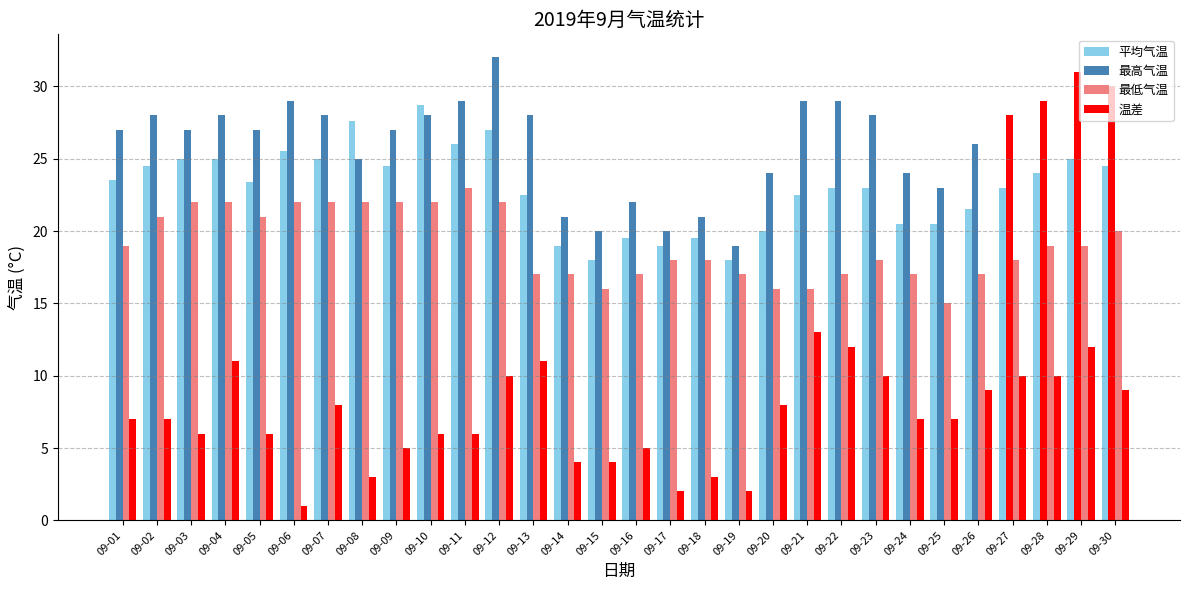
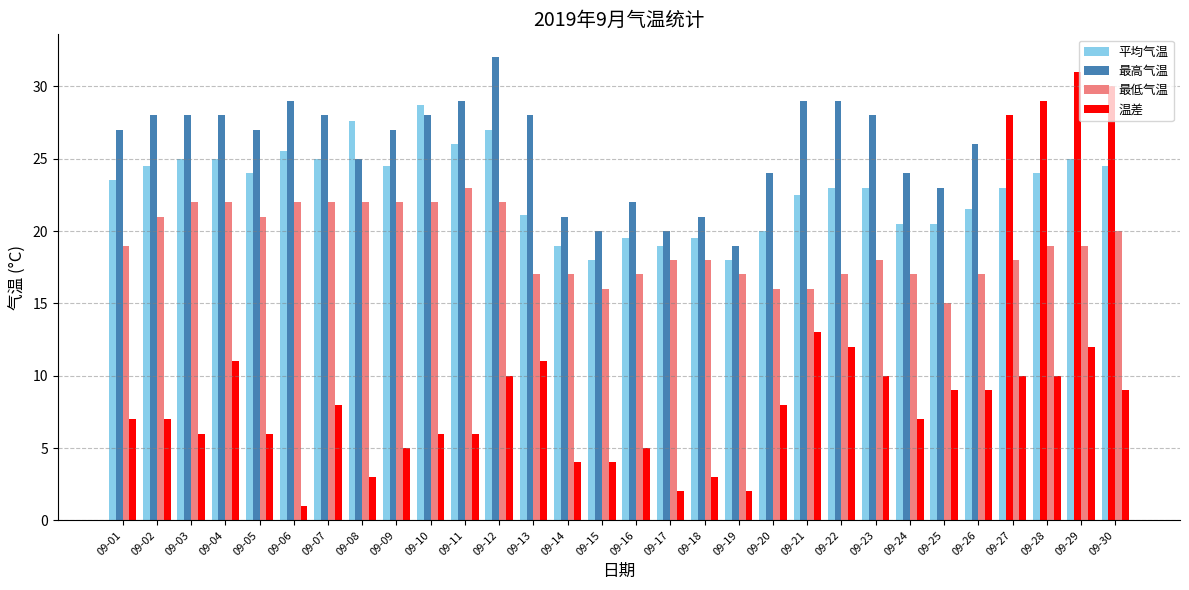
  {
    "平均气温": {
      "09-01": 23.5,
      "09-02": 24.5,
      "09-03": 25.0,
      "09-04": 25.0,
-     "09-05": 23.4,
+     "09-05": 24.0,
      "09-06": 25.5,
      "09-07": 25.0,
      "09-08": 27.6,
      "09-09": 24.5,
      "09-10": 28.7,
      "09-11": 26.0,
      "09-12": 27.0,
-     "09-13": 22.5,
+     "09-13": 21.1,
      "09-14": 19.0,
      "09-15": 18.0,
      "09-16": 19.5,
      "09-17": 19.0,
      "09-18": 19.5,
      "09-19": 18.0,
      "09-20": 20.0,
      "09-21": 22.5,
      "09-22": 23.0,
      "09-23": 23.0,
      "09-24": 20.5,
      "09-25": 20.5,
      "09-26": 21.5,
      "09-27": 23.0,
      "09-28": 24.0,
      "09-29": 25.0,
      "09-30": 24.5
    },
    "最高气温": {
      "09-01": 27,
      "09-02": 28,
-     "09-03": 27,
+     "09-03": 28,
      "09-04": 28,
      "09-05": 27,
      "09-06": 29,
      "09-07": 28,
      "09-08": 25,
      "09-09": 27,
      "09-10": 28,
      "09-11": 29,
      "09-12": 32,
      "09-13": 28,
      "09-14": 21,
      "09-15": 20,
      "09-16": 22,
      "09-17": 20,
      "09-18": 21,
      "09-19": 19,
      "09-20": 24,
      "09-21": 29,
      "09-22": 29,
      "09-23": 28,
      "09-24": 24,
      "09-25": 23,
      "09-26": 26,
      "09-27": 28,
      "09-28": 29,
      "09-29": 31
    },
    "最低气温": {
      "09-01": 19.0,
      "09-02": 21.0,
      "09-03": 22.0,
      "09-04": 22.0,
      "09-05": 21.0,
      "09-06": 22.0,
      "09-07": 22.0,
      "09-08": 22.0,
      "09-09": 22.0,
      "09-10": 22.0,
      "09-11": 23.0,
      "09-12": 22.0,
      "09-13": 17.0,
      "09-14": 17.0,
      "09-15": 16.0,
      "09-16": 17.0,
      "09-17": 18.0,
      "09-18": 18.0,
      "09-19": 17.0,
      "09-20": 16.0,
      "09-21": 16.0,
      "09-22": 17.0,
      "09-23": 18.0,
      "09-24": 17.0,
      "09-25": 15.0,
      "09-26": 17.0,
      "09-27": 18.0,
      "09-28": 19.0,
      "09-29": 19.0,
      "09-30": 20.0
    },
    "温差": {
      "09-01": 7,
      "09-02": 7,
      "09-03": 6,
      "09-04": 11,
      "09-05": 6,
      "09-06": 1,
      "09-07": 8,
      "09-08": 3,
      "09-09": 5,
      "09-10": 6,
      "09-11": 6,
      "09-12": 10,
      "09-13": 11,
      "09-14": 4,
      "09-15": 4,
      "09-16": 5,
      "09-17": 2,
      "09-18": 3,
      "09-19": 2,
      "09-20": 8,
      "09-21": 13,
      "09-22": 12,
      "09-23": 10,
      "09-24": 7,
-     "09-25": 7,
+     "09-25": 9,
      "09-26": 9,
      "09-27": 10,
      "09-28": 10,
      "09-29": 12,
      "09-30": 9
    }
  }
